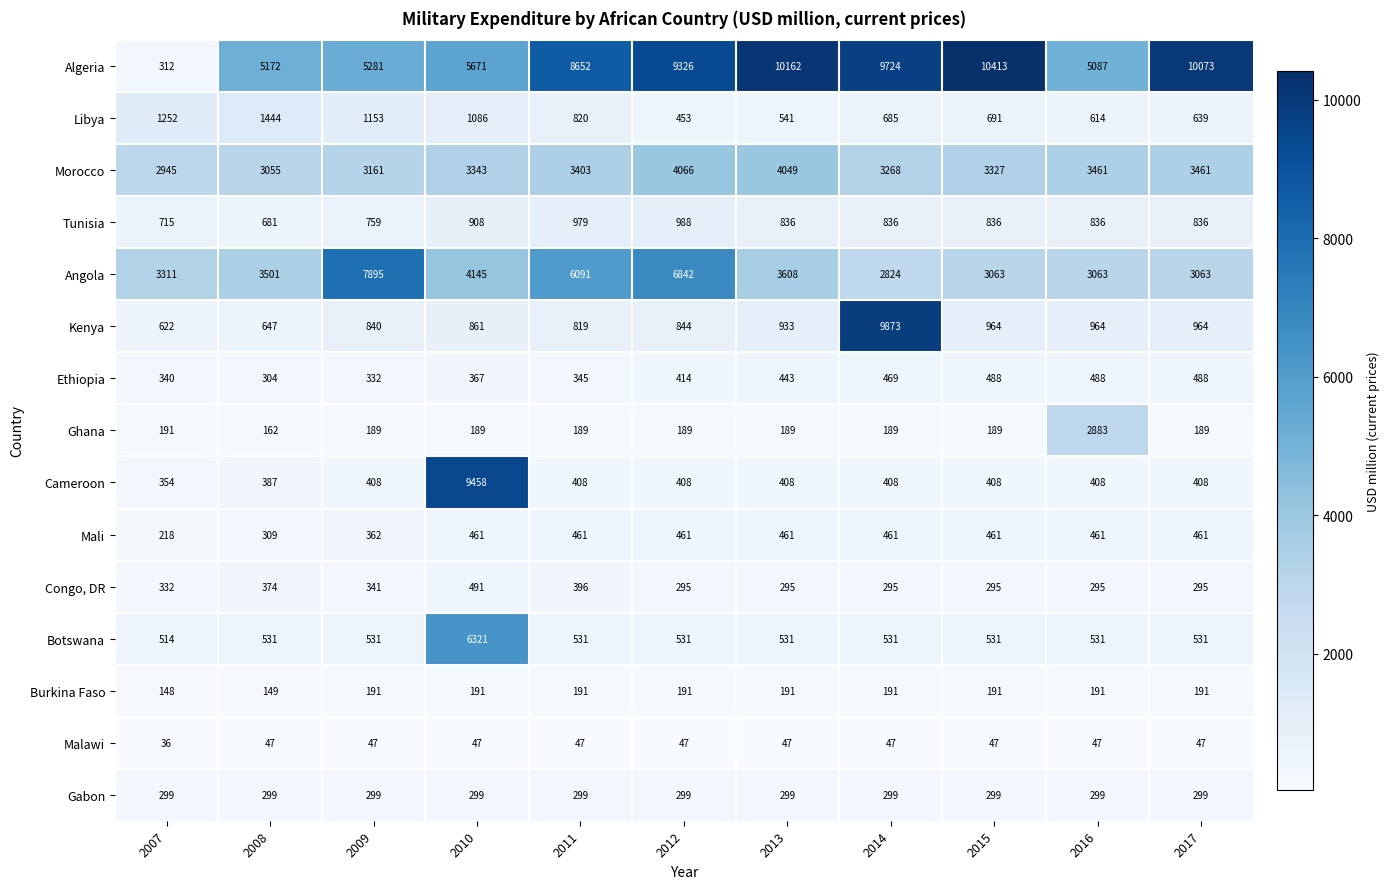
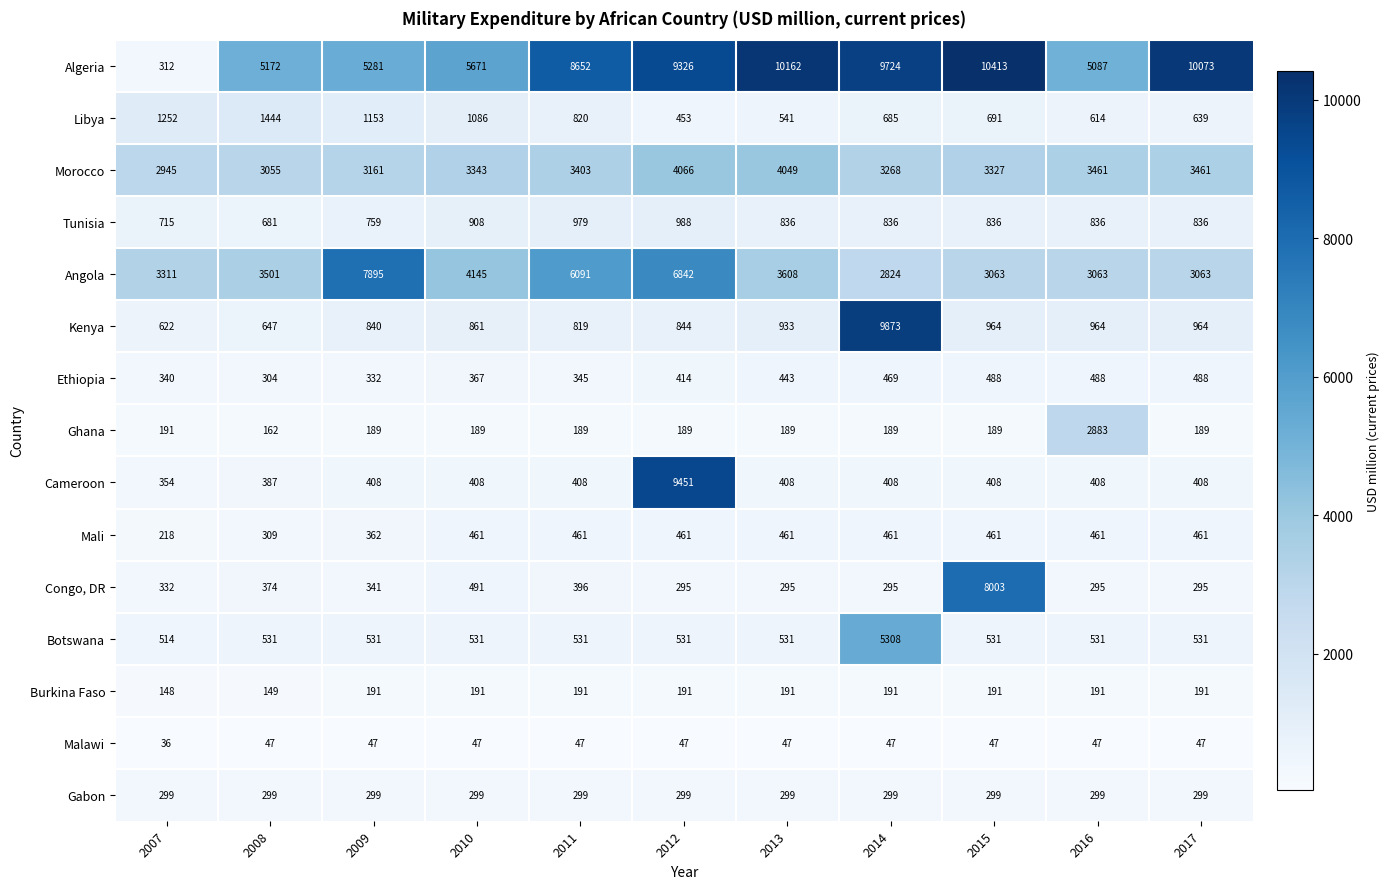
  {
    "Algeria": {
      "2007": 312,
      "2008": 5172,
      "2009": 5281,
      "2010": 5671,
      "2011": 8652,
      "2012": 9326,
      "2013": 10162,
      "2014": 9724,
      "2015": 10413,
      "2016": 5087,
      "2017": 10073
    },
    "Libya": {
      "2007": 1252,
      "2008": 1444,
      "2009": 1153,
      "2010": 1086,
      "2011": 820,
      "2012": 453,
      "2013": 541,
      "2014": 685,
      "2015": 691,
      "2016": 614,
      "2017": 639
    },
    "Morocco": {
      "2007": 2945,
      "2008": 3055,
      "2009": 3161,
      "2010": 3343,
      "2011": 3403,
      "2012": 4066,
      "2013": 4049,
      "2014": 3268,
      "2015": 3327,
      "2016": 3461,
      "2017": 3461
    },
    "Tunisia": {
      "2007": 715,
      "2008": 681,
      "2009": 759,
      "2010": 908,
      "2011": 979,
      "2012": 988,
      "2013": 836,
      "2014": 836,
      "2015": 836,
      "2016": 836,
      "2017": 836
    },
    "Angola": {
      "2007": 3311,
      "2008": 3501,
      "2009": 7895,
      "2010": 4145,
      "2011": 6091,
      "2012": 6842,
      "2013": 3608,
      "2014": 2824,
      "2015": 3063,
      "2016": 3063,
      "2017": 3063
    },
    "Kenya": {
      "2007": 622,
      "2008": 647,
      "2009": 840,
      "2010": 861,
      "2011": 819,
      "2012": 844,
      "2013": 933,
      "2014": 9873,
      "2015": 964,
      "2016": 964,
      "2017": 964
    },
    "Ethiopia": {
      "2007": 340,
      "2008": 304,
      "2009": 332,
      "2010": 367,
      "2011": 345,
      "2012": 414,
      "2013": 443,
      "2014": 469,
      "2015": 488,
      "2016": 488,
      "2017": 488
    },
    "Ghana": {
      "2007": 191,
      "2008": 162,
      "2009": 189,
      "2010": 189,
      "2011": 189,
      "2012": 189,
      "2013": 189,
      "2014": 189,
      "2015": 189,
      "2016": 2883,
      "2017": 189
    },
    "Cameroon": {
      "2007": 354,
      "2008": 387,
      "2009": 408,
-     "2010": 9458,
+     "2010": 408,
      "2011": 408,
-     "2012": 408,
+     "2012": 9451,
      "2013": 408,
      "2014": 408,
      "2015": 408,
      "2016": 408,
      "2017": 408
    },
    "Mali": {
      "2007": 218,
      "2008": 309,
      "2009": 362,
      "2010": 461,
      "2011": 461,
      "2012": 461,
      "2013": 461,
      "2014": 461,
      "2015": 461,
      "2016": 461,
      "2017": 461
    },
    "Congo, DR": {
      "2007": 332,
      "2008": 374,
      "2009": 341,
      "2010": 491,
      "2011": 396,
      "2012": 295,
      "2013": 295,
      "2014": 295,
-     "2015": 295,
+     "2015": 8003,
      "2016": 295,
      "2017": 295
    },
    "Botswana": {
      "2007": 514,
      "2008": 531,
      "2009": 531,
-     "2010": 6321,
+     "2010": 531,
      "2011": 531,
      "2012": 531,
      "2013": 531,
-     "2014": 531,
+     "2014": 5308,
      "2015": 531,
      "2016": 531,
      "2017": 531
    },
    "Burkina Faso": {
      "2007": 148,
      "2008": 149,
      "2009": 191,
      "2010": 191,
      "2011": 191,
      "2012": 191,
      "2013": 191,
      "2014": 191,
      "2015": 191,
      "2016": 191,
      "2017": 191
    },
    "Malawi": {
      "2007": 36,
      "2008": 47,
      "2009": 47,
      "2010": 47,
      "2011": 47,
      "2012": 47,
      "2013": 47,
      "2014": 47,
      "2015": 47,
      "2016": 47,
      "2017": 47
    },
    "Gabon": {
      "2007": 299,
      "2008": 299,
      "2009": 299,
      "2010": 299,
      "2011": 299,
      "2012": 299,
      "2013": 299,
      "2014": 299,
      "2015": 299,
      "2016": 299,
      "2017": 299
    }
  }
